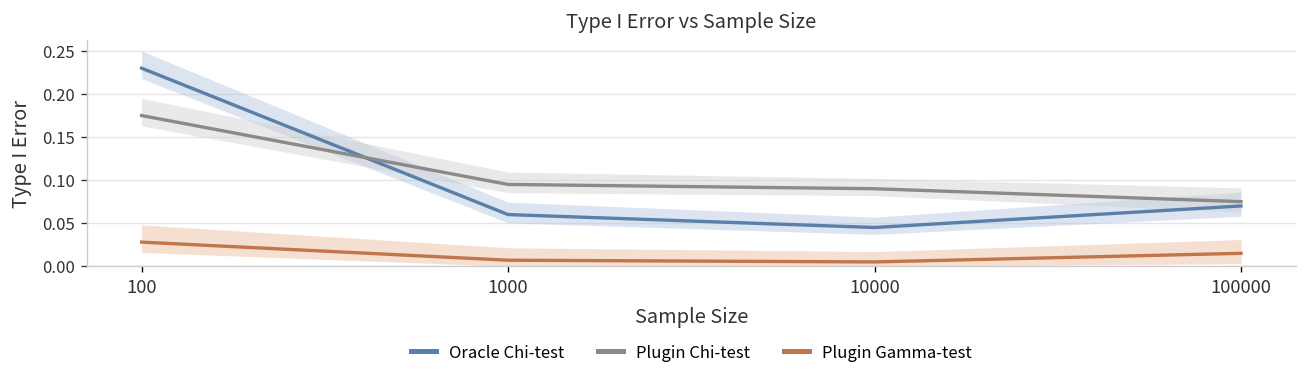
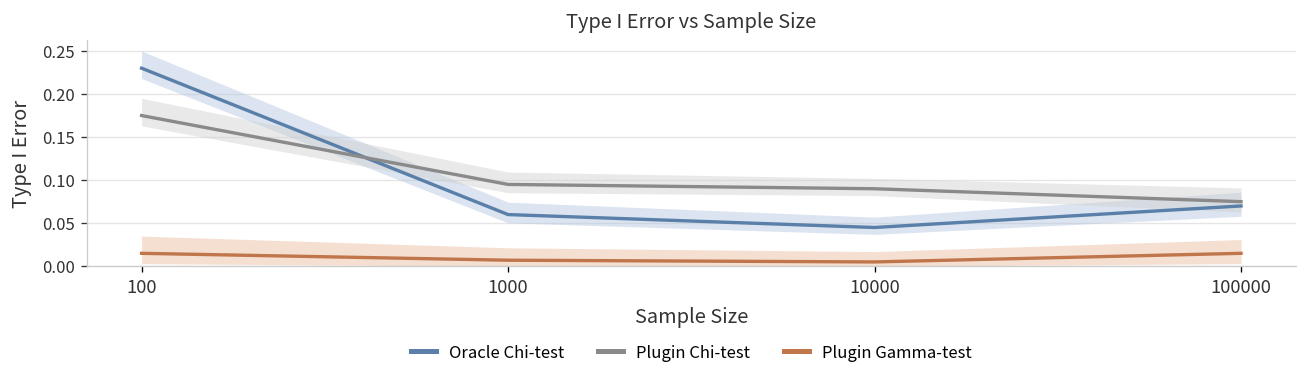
  {
    "Plugin Gamma-test": {
-     "100": 0.03,
+     "100": 0.02,
      "1000": 0.01,
      "10000": 0.01,
      "100000": 0.02
    }
  }
